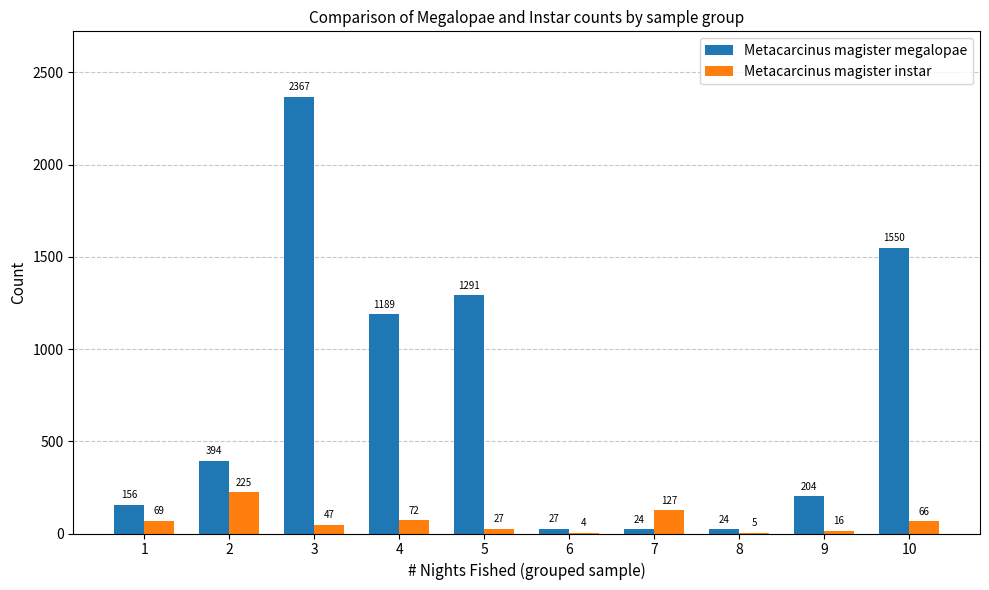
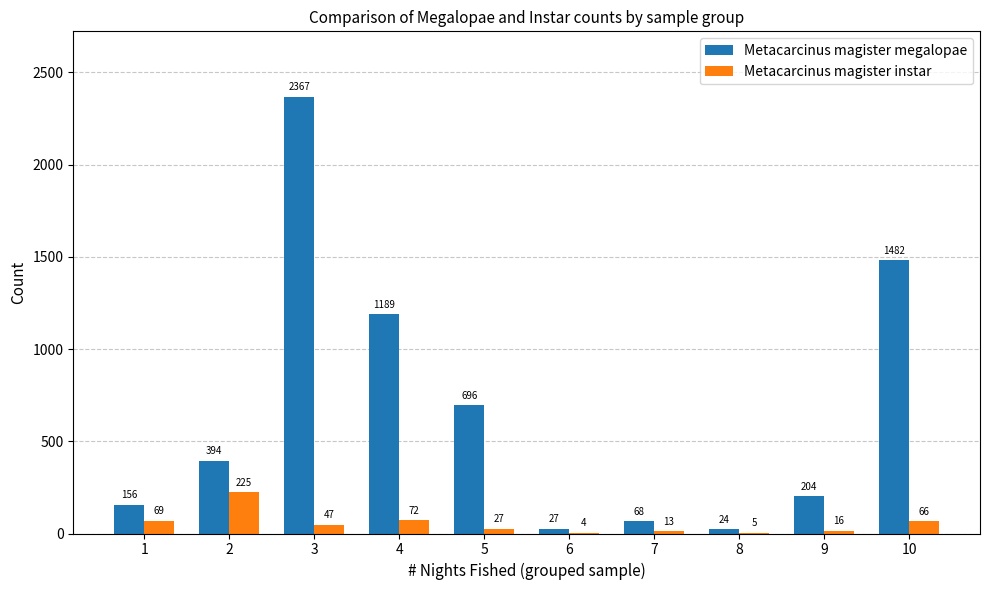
  {
    "Metacarcinus magister megalopae": {
      "1": 156,
      "2": 394,
      "3": 2367,
      "4": 1189,
-     "5": 1291,
+     "5": 696,
      "6": 27,
-     "7": 24,
+     "7": 68,
      "8": 24,
      "9": 204,
-     "10": 1550
+     "10": 1482
    },
    "Metacarcinus magister instar": {
      "1": 69,
      "2": 225,
      "3": 47,
      "4": 72,
      "5": 27,
      "6": 4,
-     "7": 127,
+     "7": 13,
      "8": 5,
      "9": 16,
      "10": 66
    }
  }
